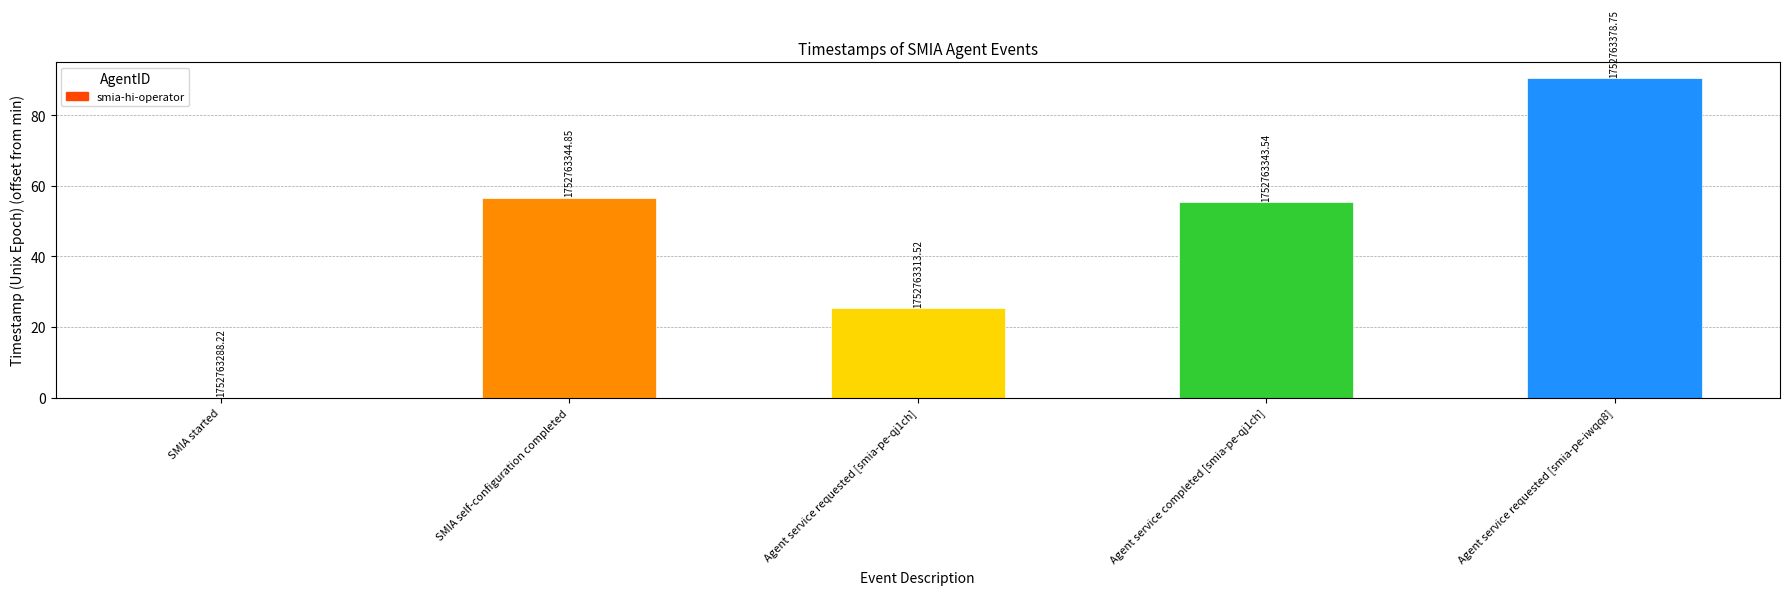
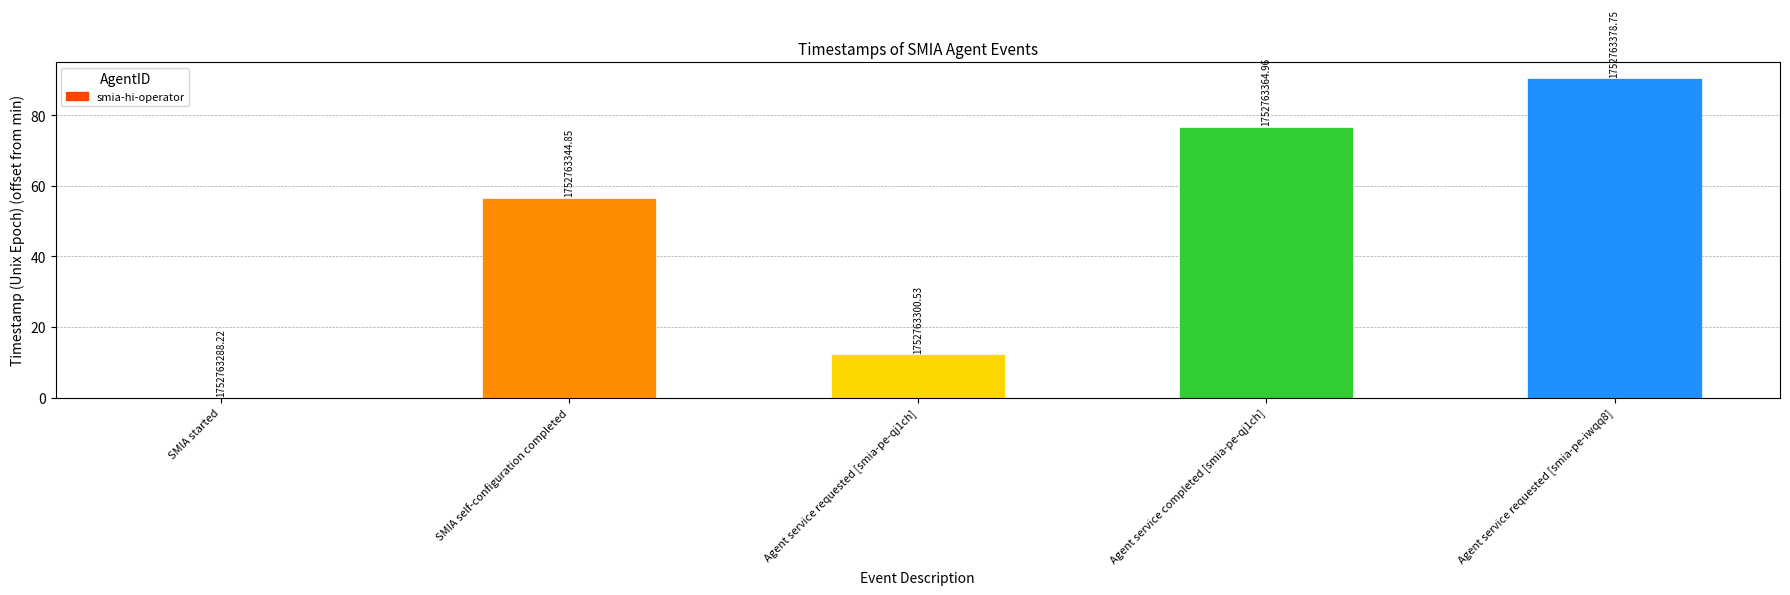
  {
-   "Agent service requested [smia-pe-qj1ch]": 1752763313.52,
-   "Agent service completed [smia-pe-qj1ch]": 1752763343.54
+   "Agent service requested [smia-pe-qj1ch]": 1752763300.53,
+   "Agent service completed [smia-pe-qj1ch]": 1752763364.96
  }
